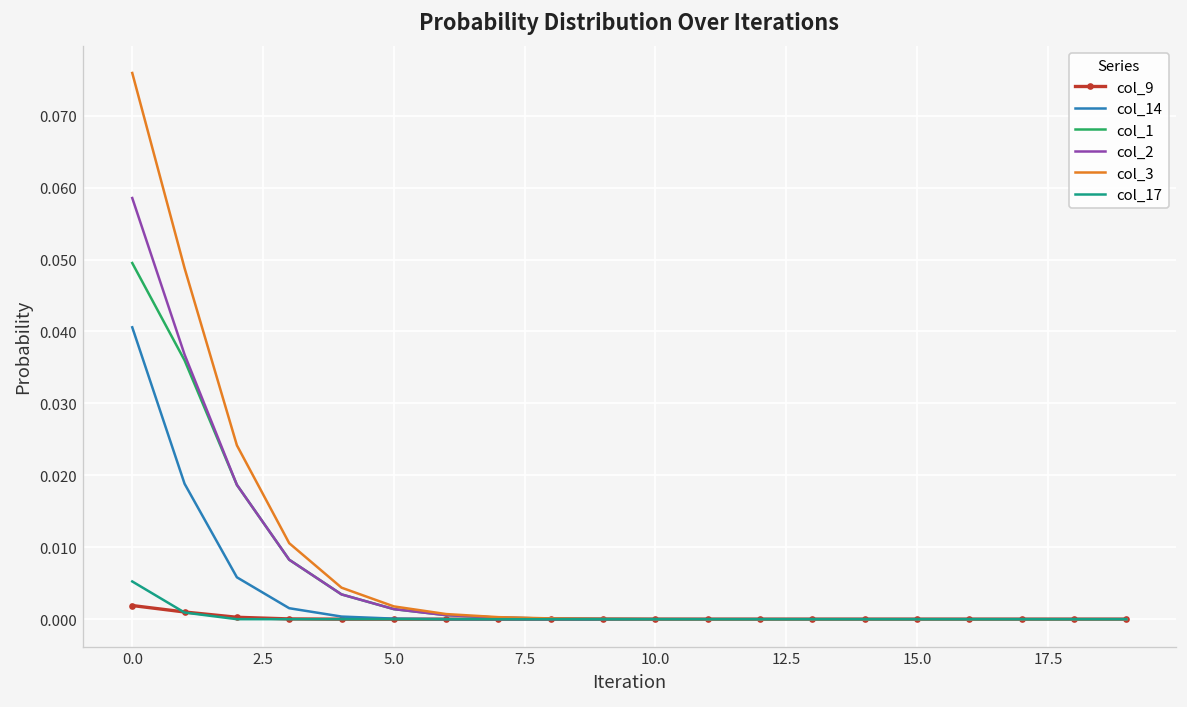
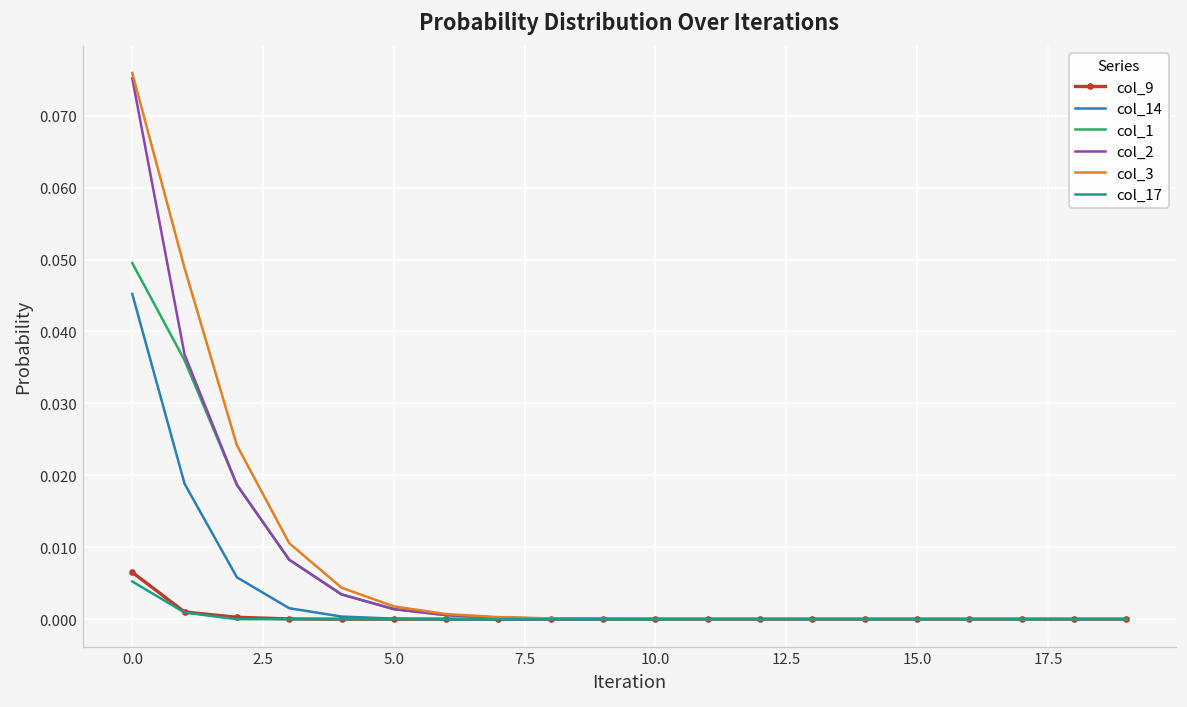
  {
    "col_9": {
-     "0.0": 0.002
+     "0.0": 0.007
    },
    "col_14": {
-     "0.0": 0.041
+     "0.0": 0.045
    },
    "col_2": {
-     "0.0": 0.059
+     "0.0": 0.075
    },
    "col_3": {
      "0.0": 0.076
    }
  }
